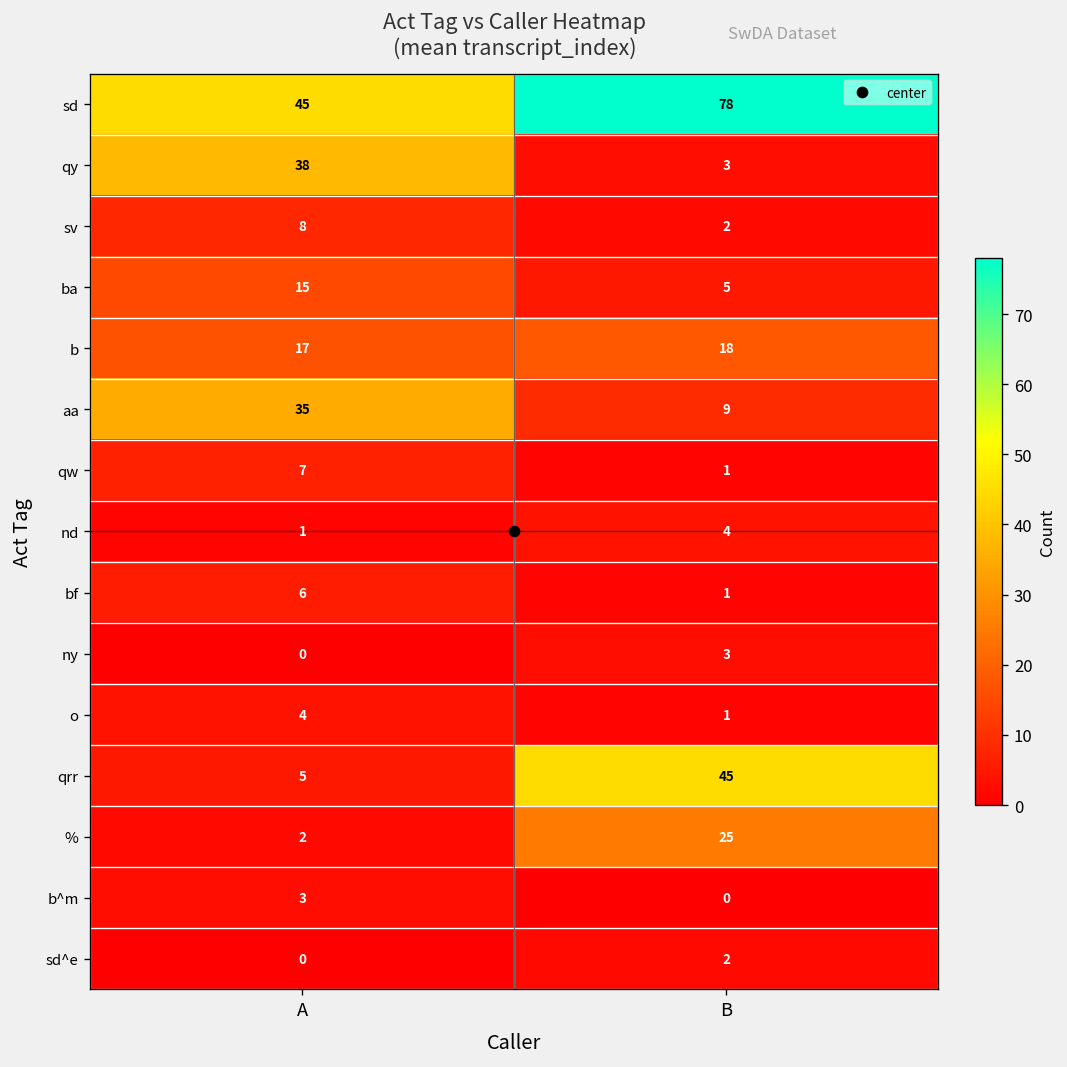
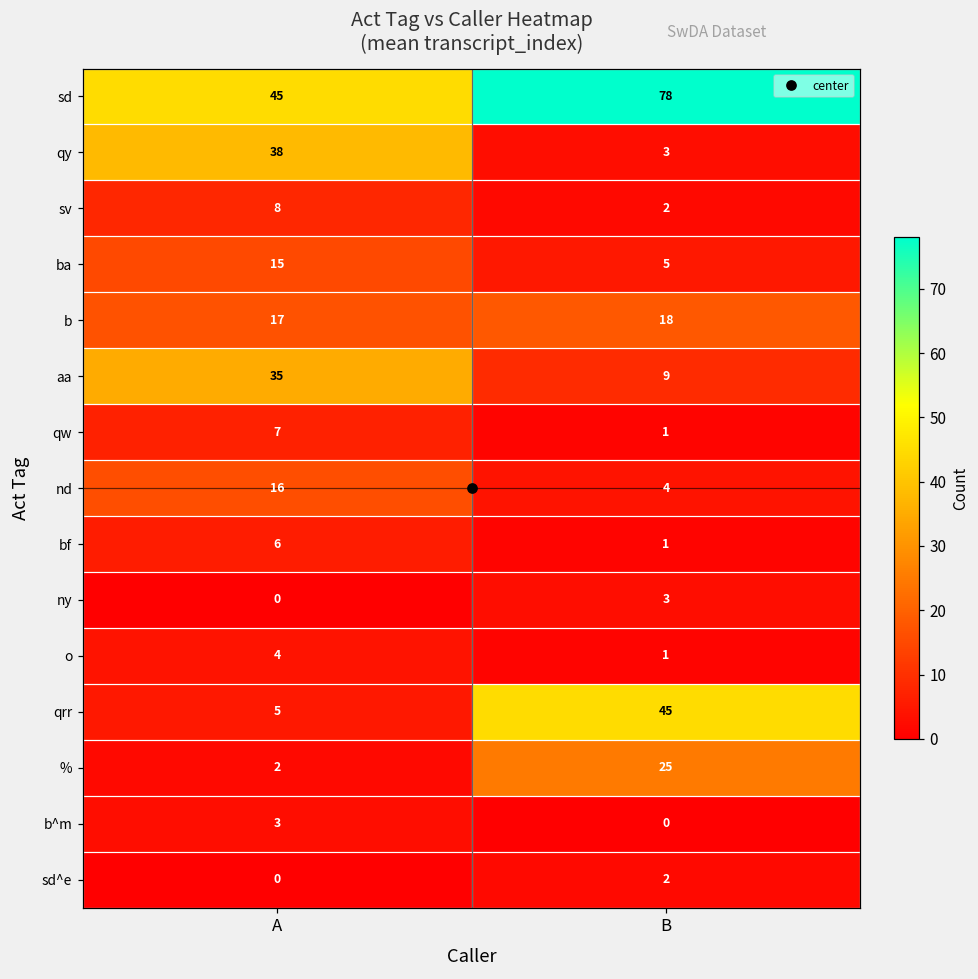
  {
    "sd": {
      "A": 45,
      "B": 78
    },
    "qy": {
      "A": 38,
      "B": 3
    },
    "sv": {
      "A": 8,
      "B": 2
    },
    "ba": {
      "A": 15,
      "B": 5
    },
    "b": {
      "A": 17,
      "B": 18
    },
    "aa": {
      "A": 35,
      "B": 9
    },
    "qw": {
      "A": 7,
      "B": 1
    },
    "nd": {
-     "A": 1,
+     "A": 16,
      "B": 4
    },
    "bf": {
      "A": 6,
      "B": 1
    },
    "ny": {
      "A": 0,
      "B": 3
    },
    "o": {
      "A": 4,
      "B": 1
    },
    "qrr": {
      "A": 5,
      "B": 45
    },
    "%": {
      "A": 2,
      "B": 25
    },
    "b^m": {
      "A": 3,
      "B": 0
    },
    "sd^e": {
      "A": 0,
      "B": 2
    }
  }
